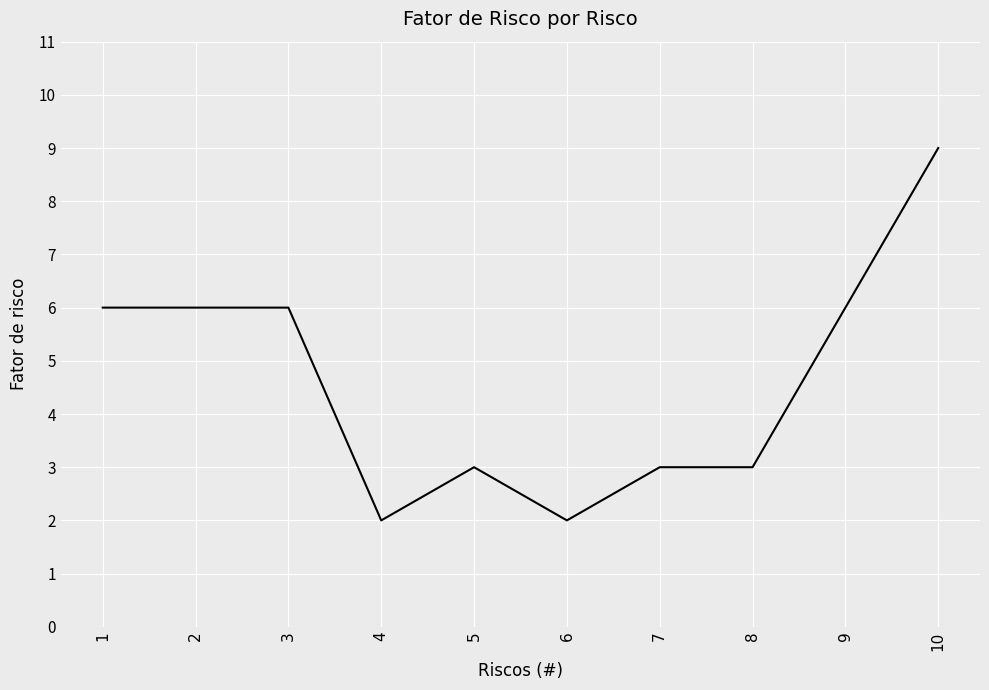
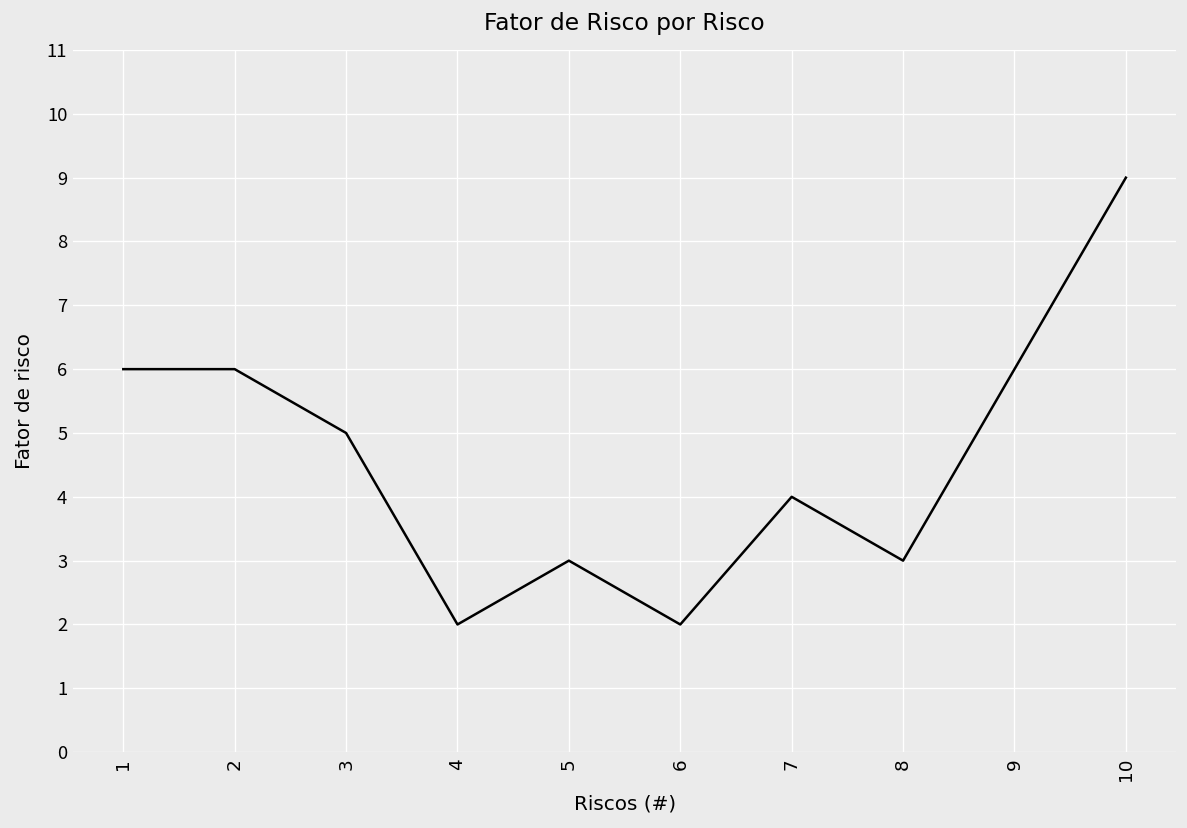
  {
    "1": 6,
    "2": 6,
-   "3": 6,
+   "3": 5,
    "4": 2,
    "5": 3,
    "6": 2,
-   "7": 3,
+   "7": 4,
    "8": 3,
    "9": 6,
    "10": 9
  }
